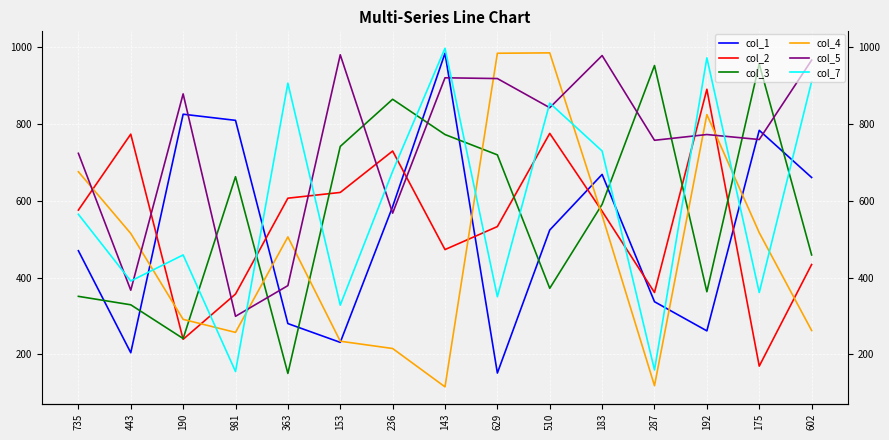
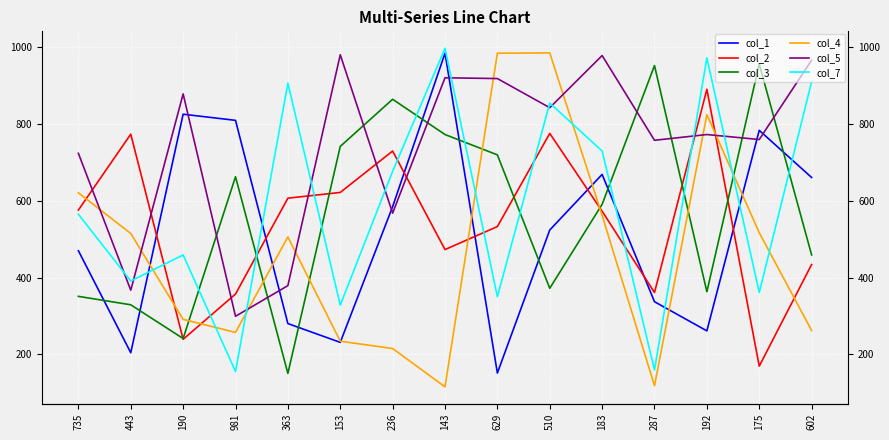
  {
    "col_1": {
      "735": 470,
      "443": 200,
      "190": 830,
      "981": 810,
      "363": 280,
      "236": 590,
      "143": 990,
      "629": 150,
      "510": 520,
      "183": 670,
      "287": 340,
      "192": 260,
      "175": 780,
      "602": 660
    },
    "col_2": {
      "735": 580,
      "443": 770,
      "981": 360,
      "363": 610,
      "153": 620,
      "236": 730,
      "143": 470,
      "629": 530,
      "510": 780,
      "183": 570,
      "287": 360,
      "192": 890,
      "175": 170,
      "602": 430
    },
    "col_3": {
      "735": 350,
      "443": 330,
      "981": 660,
      "363": 150,
      "153": 740,
      "236": 870,
      "143": 770,
      "629": 720,
      "510": 370,
      "183": 590,
      "287": 950,
      "192": 360,
      "602": 460
    },
    "col_4": {
-     "735": 680,
+     "735": 620,
      "443": 520,
      "190": 290,
      "981": 260,
      "363": 510,
      "236": 220,
      "143": 120,
      "629": 990,
      "510": 990,
      "183": 560,
      "287": 120,
      "192": 830,
      "175": 520,
      "602": 260
    },
    "col_5": {
      "735": 720,
      "443": 370,
      "190": 880,
      "981": 300,
      "363": 380,
      "153": 980,
      "236": 570,
      "143": 920,
      "629": 920,
      "510": 840,
      "183": 980,
      "287": 760,
      "192": 770,
      "175": 760
    },
    "col_7": {
      "735": 570,
      "443": 390,
      "190": 460,
      "981": 160,
      "363": 910,
      "153": 330,
      "236": 680,
      "143": 1000,
      "629": 350,
      "510": 860,
      "183": 730,
      "287": 160,
      "192": 970,
      "175": 360
    }
  }
